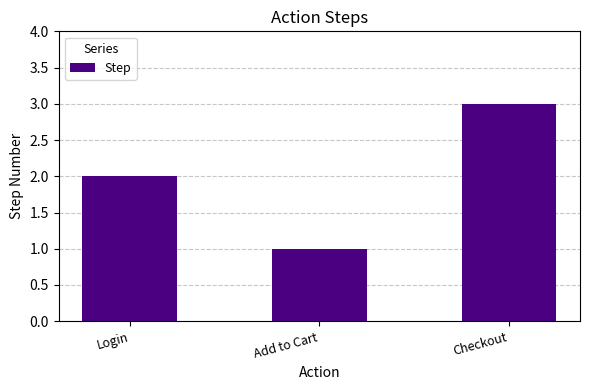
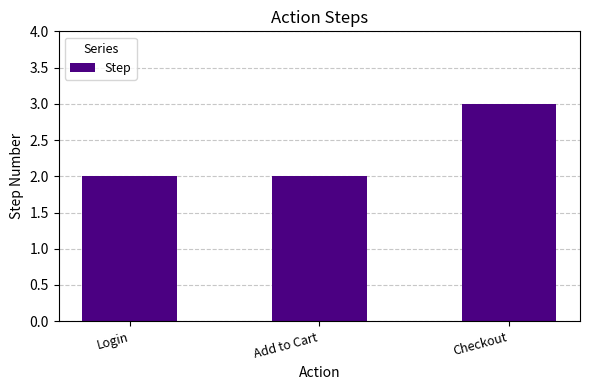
  {
    "Login": 2,
-   "Add to Cart": 1,
+   "Add to Cart": 2,
    "Checkout": 3
  }
